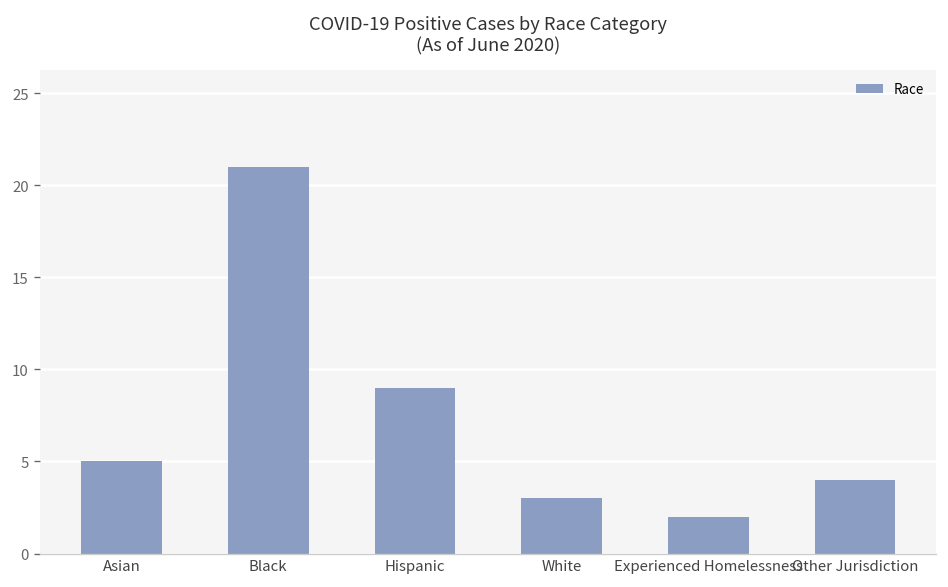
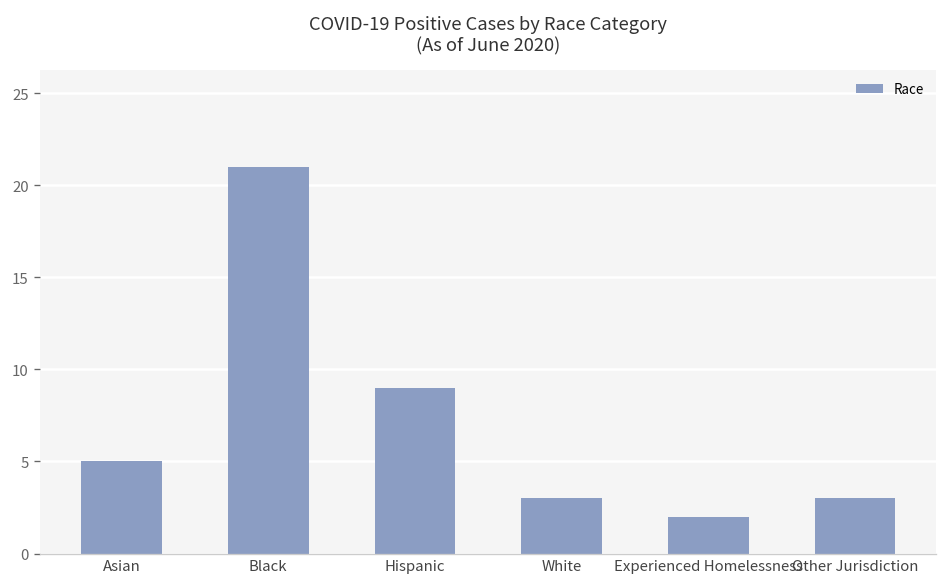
  {
    "Asian": 5,
    "Black": 21,
    "Hispanic": 9,
    "White": 3,
    "Experienced Homelessness": 2,
-   "Other Jurisdiction": 4
+   "Other Jurisdiction": 3
  }
